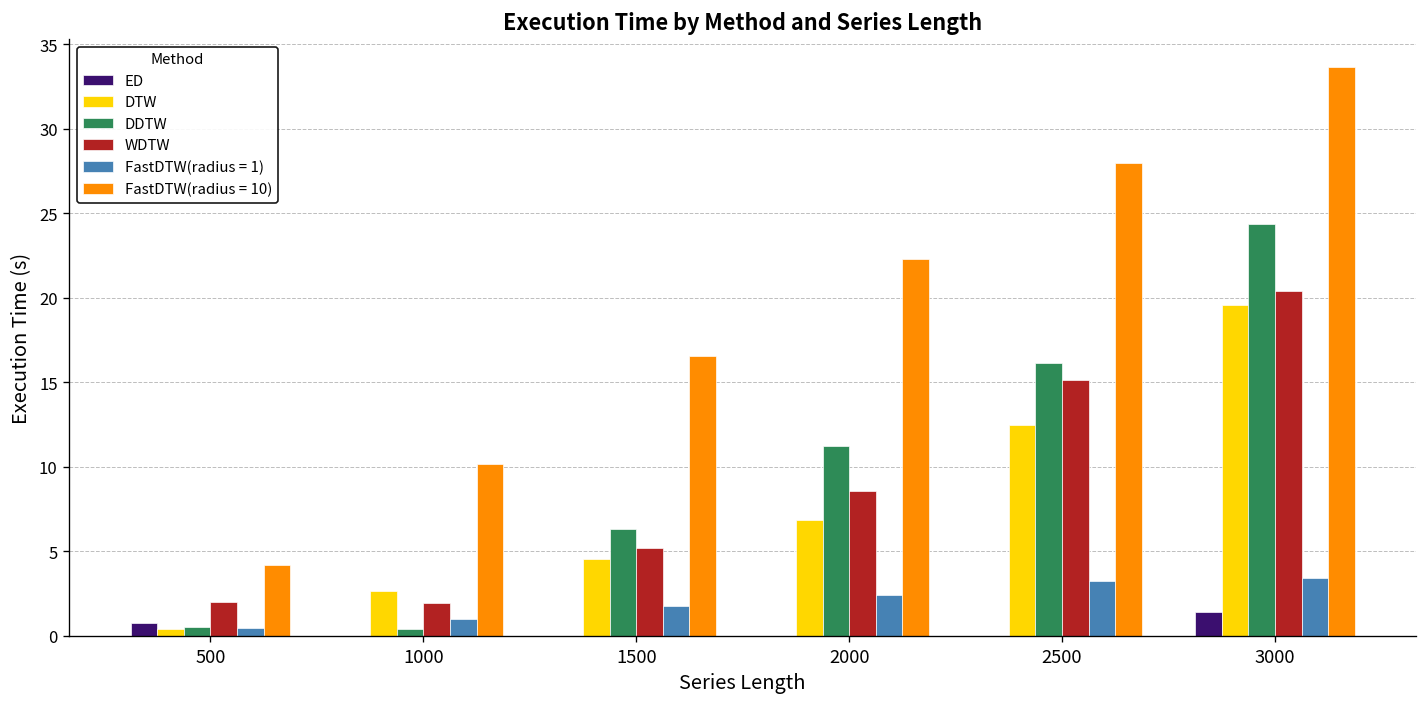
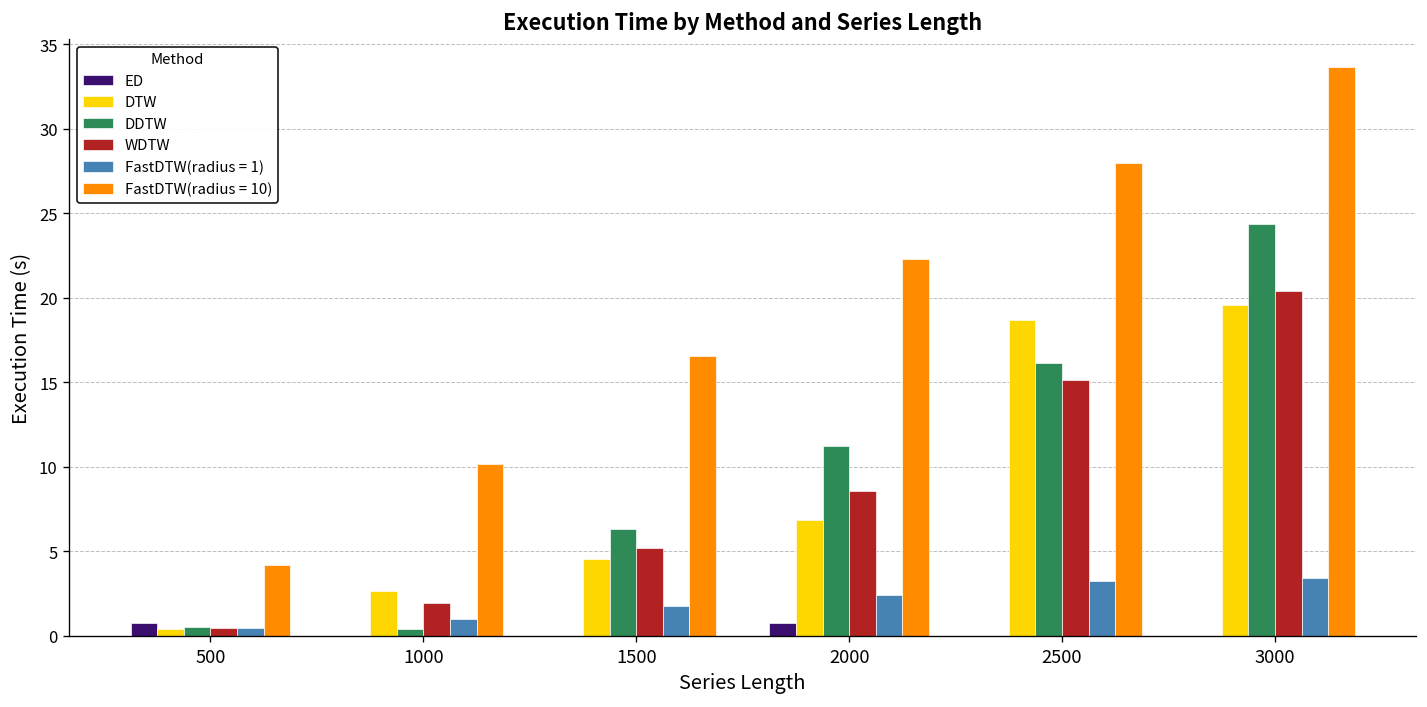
  {
    "ED": {
      "500": 0.8,
-     "2000": 0.0,
-     "3000": 1.4
+     "2000": 0.8,
+     "3000": 0.0
    },
    "DTW": {
      "500": 0.4,
      "1000": 2.6,
      "1500": 4.6,
      "2000": 6.9,
-     "2500": 12.5,
+     "2500": 18.7,
      "3000": 19.6
    },
    "DDTW": {
      "500": 0.5,
      "1000": 0.4,
      "1500": 6.3,
      "2000": 11.2,
      "2500": 16.1,
      "3000": 24.4
    },
    "WDTW": {
-     "500": 2.0,
+     "500": 0.5,
      "1000": 2.0,
      "1500": 5.2,
      "2000": 8.6,
      "2500": 15.2,
      "3000": 20.4
    },
    "FastDTW(radius = 1)": {
      "500": 0.5,
      "1000": 1.0,
      "1500": 1.8,
      "2000": 2.4,
      "2500": 3.2,
      "3000": 3.4
    },
    "FastDTW(radius = 10)": {
      "500": 4.2,
      "1000": 10.1,
      "1500": 16.5,
      "2000": 22.3,
      "2500": 28.0,
      "3000": 33.6
    }
  }
